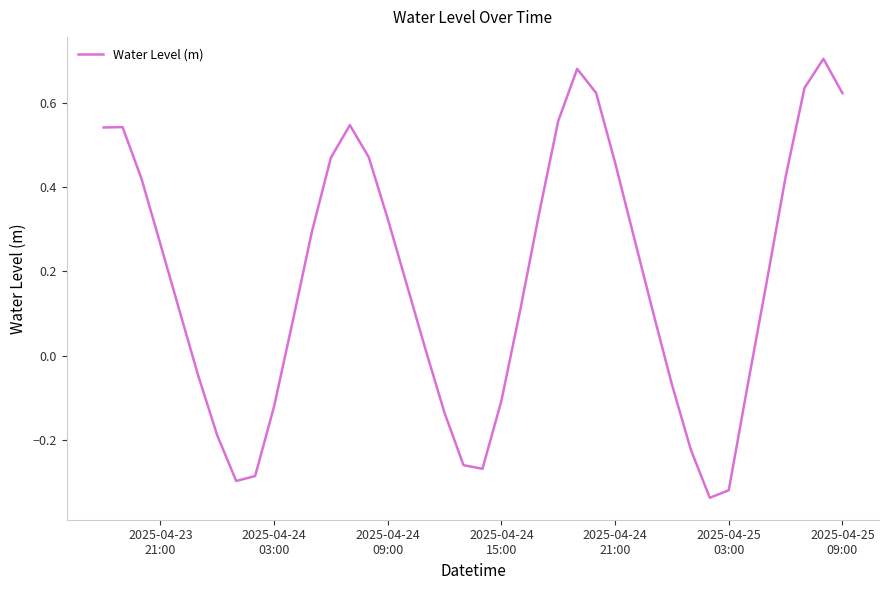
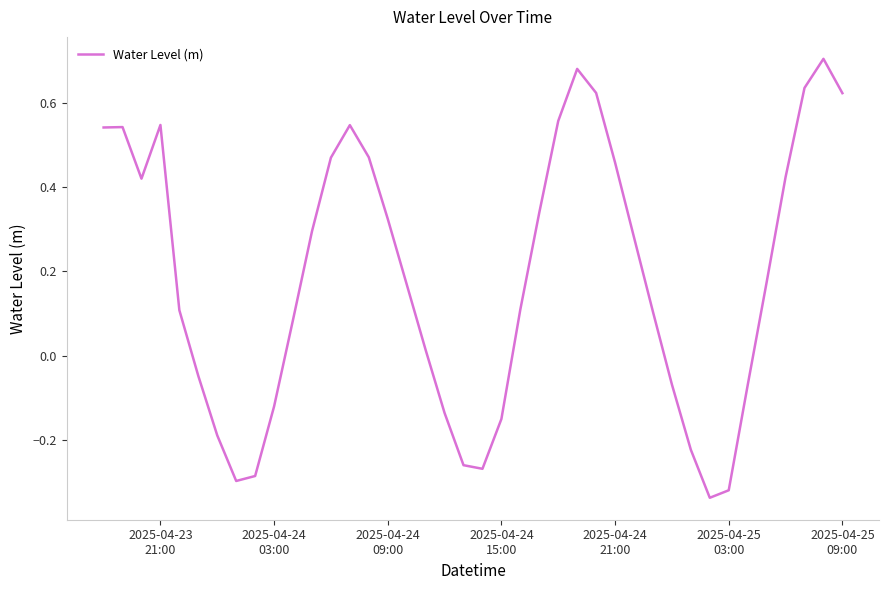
  {
-   "2025-04-23 21:00": 0.26,
+   "2025-04-23 21:00": 0.55,
    "2025-04-24 03:00": -0.12,
    "2025-04-24 09:00": 0.32,
-   "2025-04-24 15:00": -0.11,
+   "2025-04-24 15:00": -0.15,
    "2025-04-24 21:00": 0.46,
    "2025-04-25 03:00": -0.32,
    "2025-04-25 09:00": 0.62
  }
